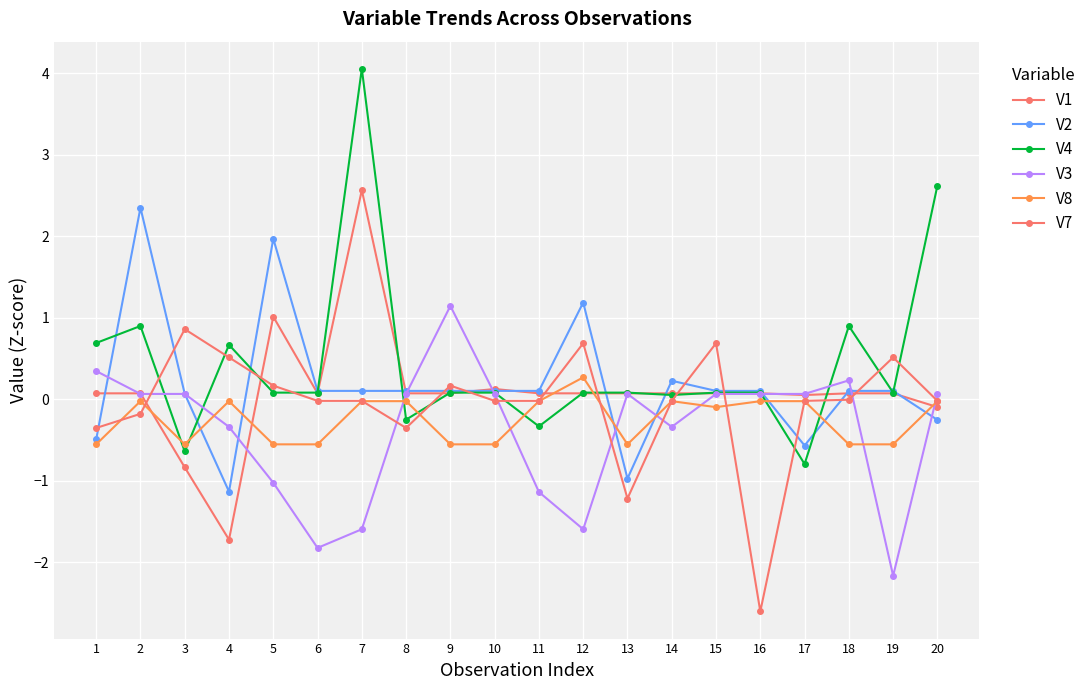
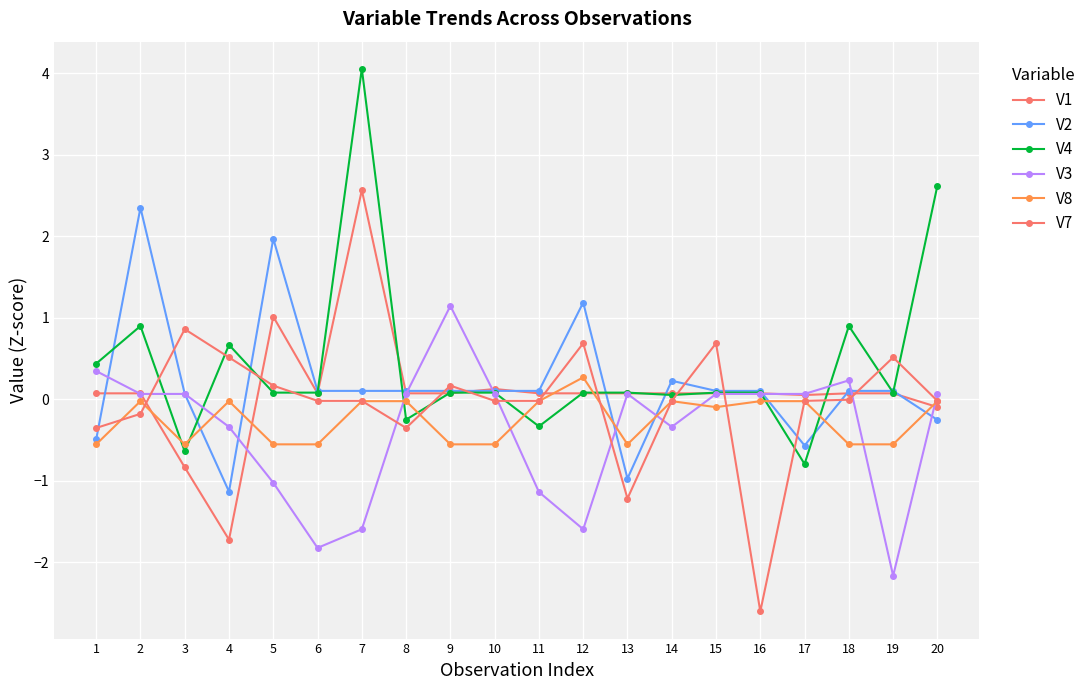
  {
    "V2": {
      "1": -0.5,
      "2": 2.3,
      "4": -1.1,
      "5": 2.0,
      "7": 0.1,
      "12": 1.2,
      "13": -1.0,
      "14": 0.2,
      "17": -0.6,
      "20": -0.3
    },
    "V4": {
-     "1": 0.7,
+     "1": 0.4,
      "2": 0.9,
      "3": -0.6,
      "4": 0.7,
      "5": 0.1,
      "7": 4.1,
      "8": -0.2,
      "11": -0.3,
      "17": -0.8,
      "18": 0.9,
      "20": 2.6
    },
    "V3": {
      "1": 0.3,
      "4": -0.3,
      "5": -1.0,
      "6": -1.8,
      "7": -1.6,
      "9": 1.1,
      "11": -1.1,
      "12": -1.6,
      "14": -0.3,
      "18": 0.2,
      "19": -2.2,
      "20": 0.1
    }
  }
